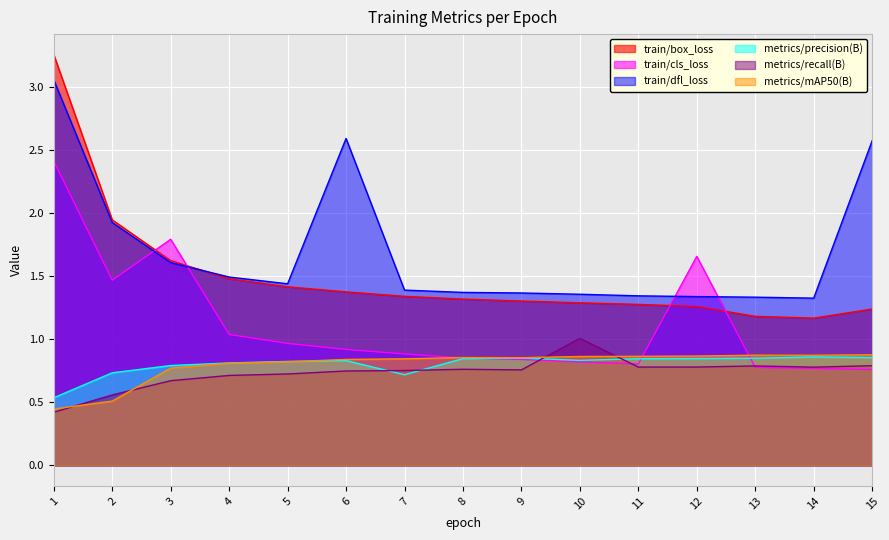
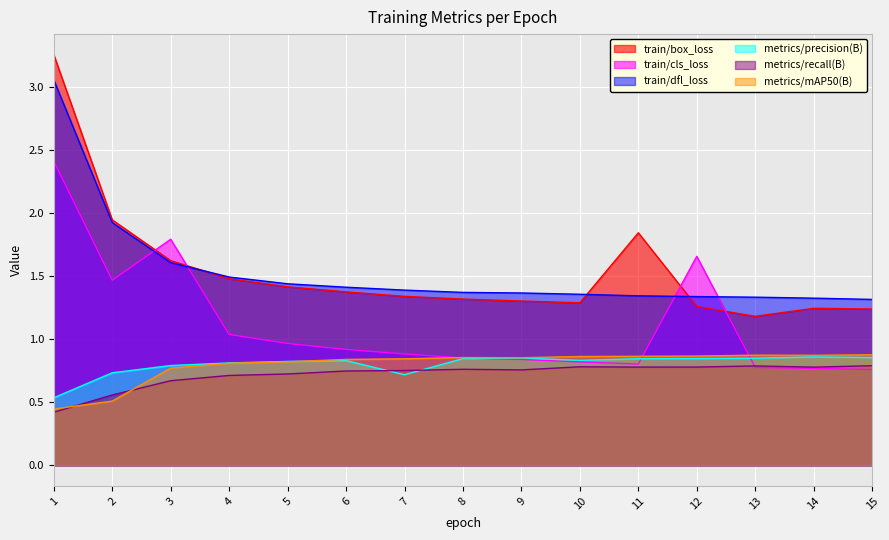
  {
    "train/box_loss": {
      "1": 3.25,
      "2": 1.94,
      "5": 1.41,
      "6": 1.37,
      "7": 1.34,
      "8": 1.32,
      "9": 1.30,
      "10": 1.29,
-     "11": 1.27,
+     "11": 1.84,
      "12": 1.26,
      "13": 1.18,
-     "14": 1.17,
+     "14": 1.24,
      "15": 1.24
    },
    "train/cls_loss": {
      "1": 2.41,
      "2": 1.47,
      "3": 1.79,
      "4": 1.04,
      "5": 0.97,
      "6": 0.92,
      "7": 0.88,
      "11": 0.80,
      "12": 1.66,
      "15": 0.76
    },
    "train/dfl_loss": {
      "1": 3.05,
      "2": 1.92,
      "5": 1.44,
-     "6": 2.59,
+     "6": 1.41,
      "7": 1.39,
      "8": 1.37,
      "9": 1.37,
      "10": 1.36,
      "11": 1.34,
      "12": 1.34,
      "13": 1.33,
      "14": 1.32,
-     "15": 2.57
+     "15": 1.31
    },
    "metrics/precision(B)": {
      "1": 0.54,
      "2": 0.73,
      "3": 0.79,
      "7": 0.72,
      "13": 0.85,
      "15": 0.85
    },
    "metrics/recall(B)": {
      "1": 0.42,
      "2": 0.56,
      "3": 0.67,
      "4": 0.71,
      "5": 0.72,
      "6": 0.75,
      "7": 0.75,
      "8": 0.76,
      "9": 0.76,
-     "10": 1.01,
+     "10": 0.78,
      "11": 0.78,
      "12": 0.78,
      "15": 0.79
    },
    "metrics/mAP50(B)": {
      "1": 0.45,
      "2": 0.51,
      "3": 0.77,
      "7": 0.84,
      "10": 0.86,
      "13": 0.87,
      "15": 0.88
    }
  }
